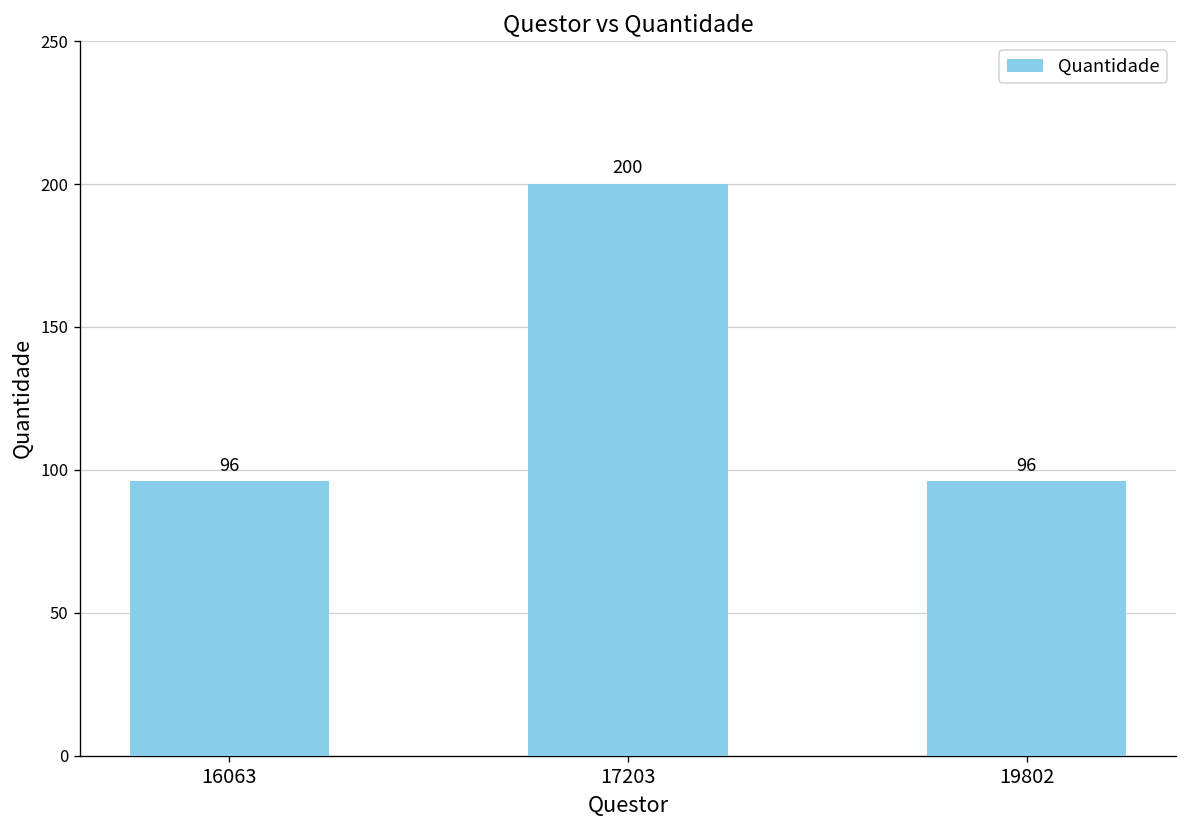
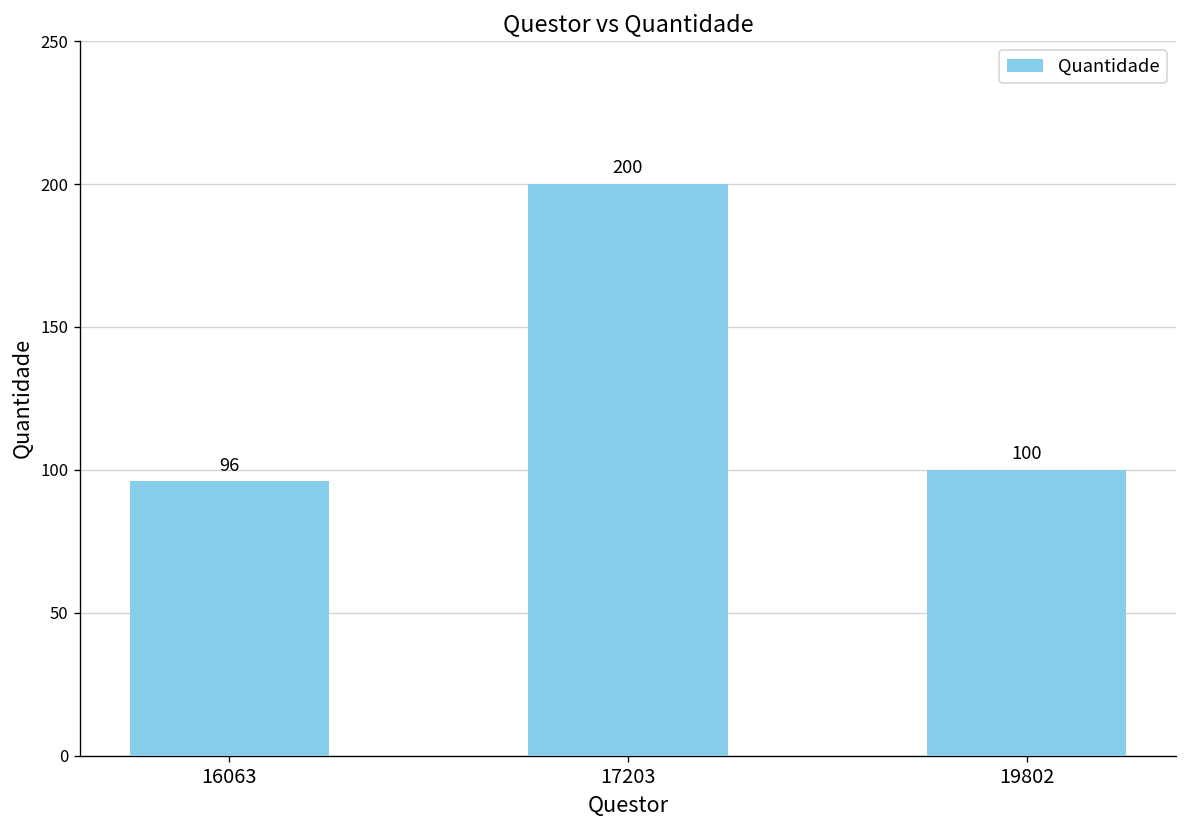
  {
    "16063": 96,
    "17203": 200,
-   "19802": 96
+   "19802": 100
  }
